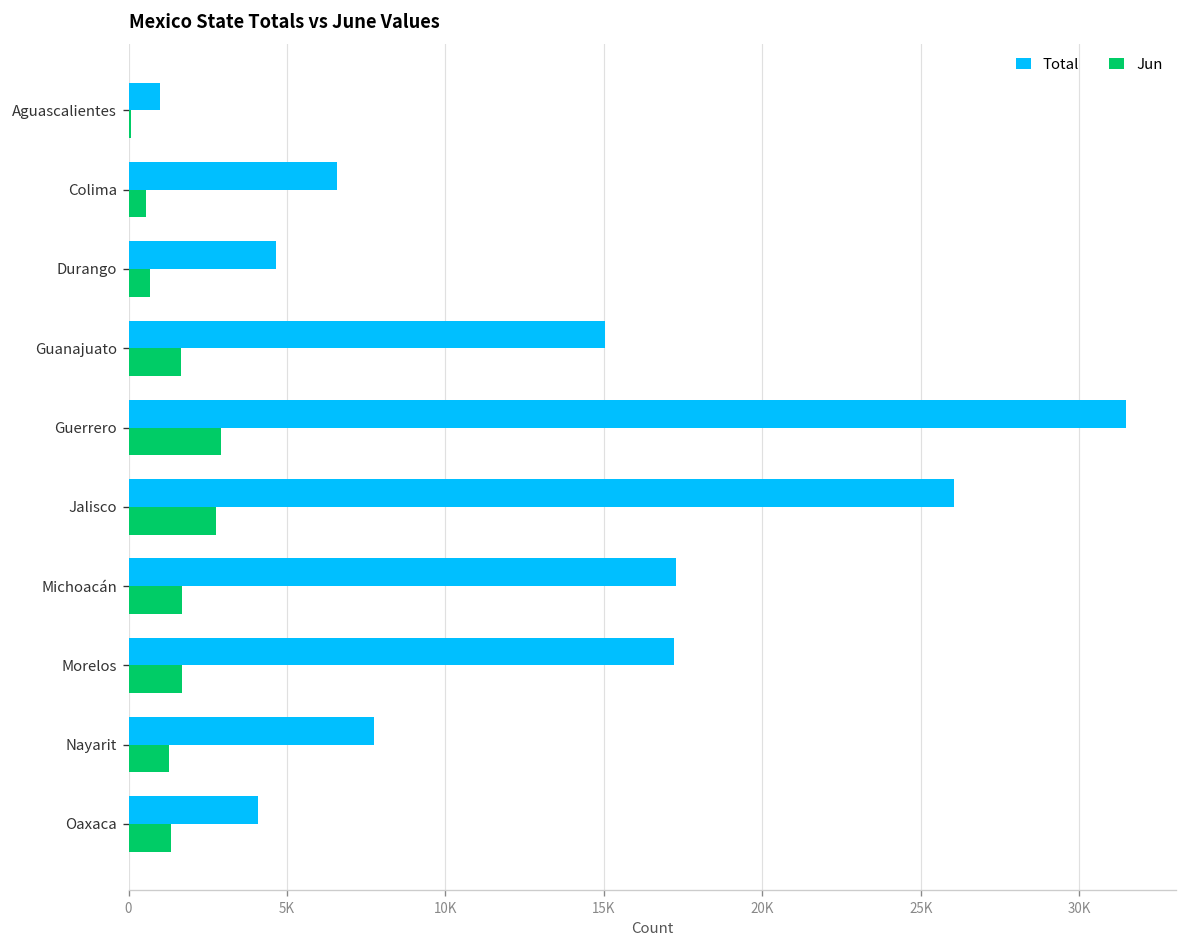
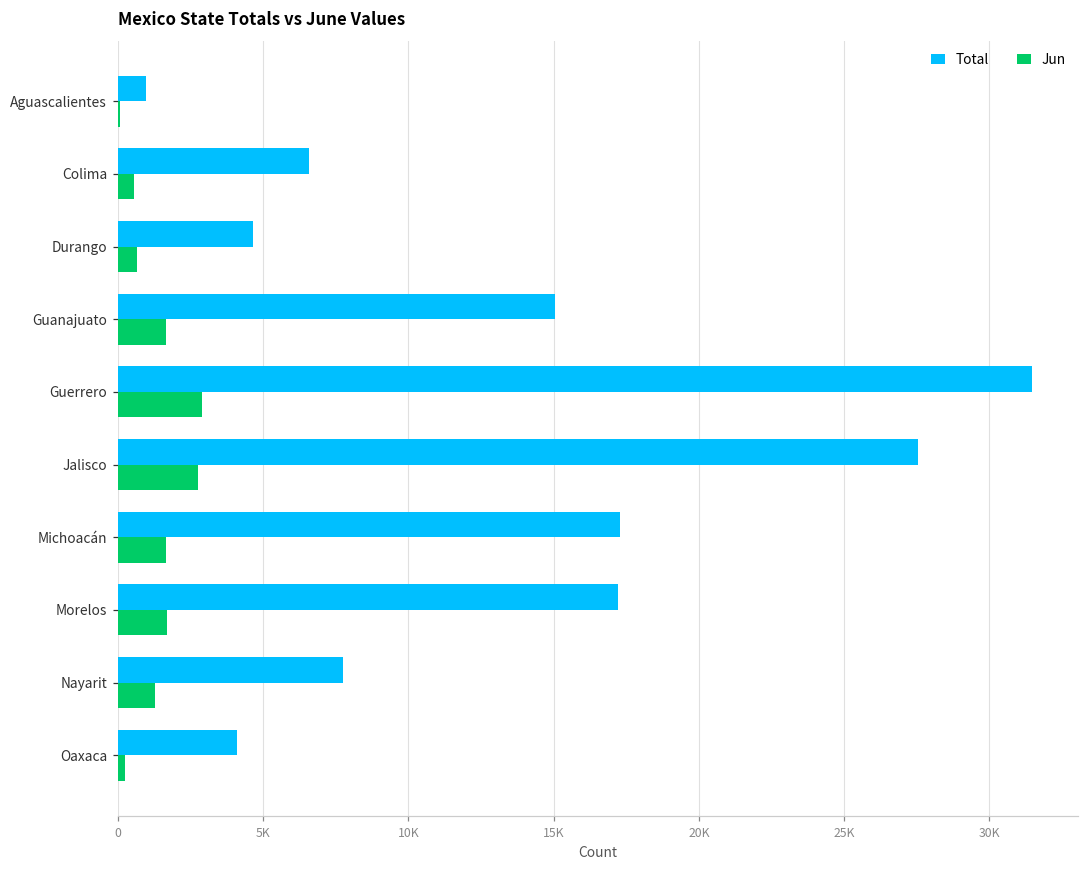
  {
    "Total": {
      "Aguascalientes": 1000,
      "Colima": 6600,
      "Durango": 4700,
      "Guanajuato": 15000,
      "Guerrero": 31500,
-     "Jalisco": 26000,
+     "Jalisco": 27500,
      "Michoacán": 17300,
      "Morelos": 17200,
      "Nayarit": 7800,
      "Oaxaca": 4100
    },
    "Jun": {
      "Colima": 600,
      "Durango": 700,
      "Guanajuato": 1700,
      "Guerrero": 2900,
      "Jalisco": 2700,
      "Michoacán": 1700,
      "Morelos": 1700,
      "Nayarit": 1300,
-     "Oaxaca": 1400
+     "Oaxaca": 200
    }
  }
